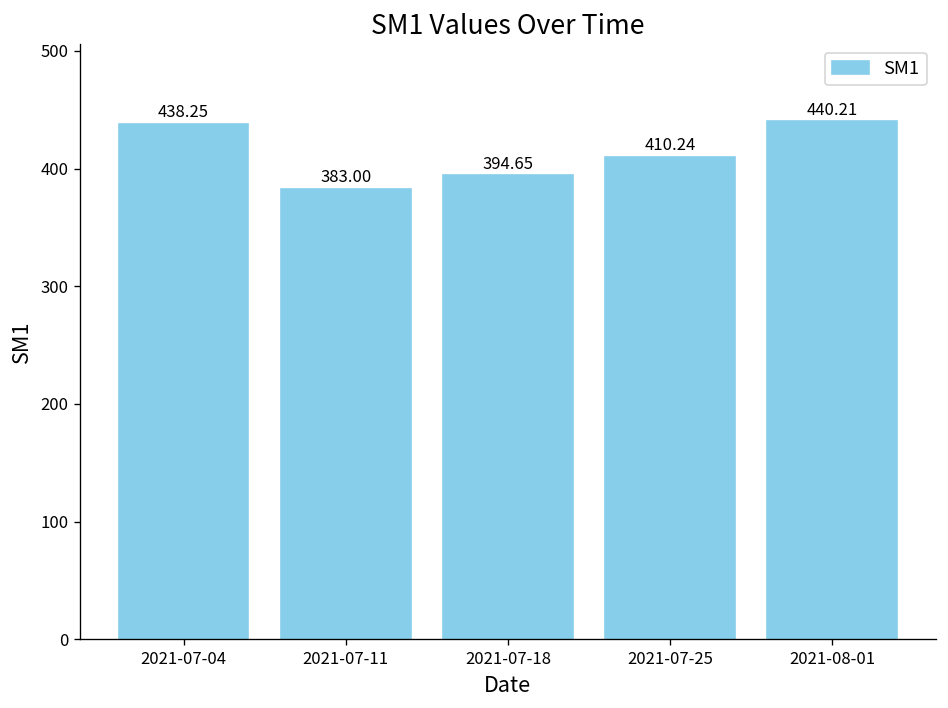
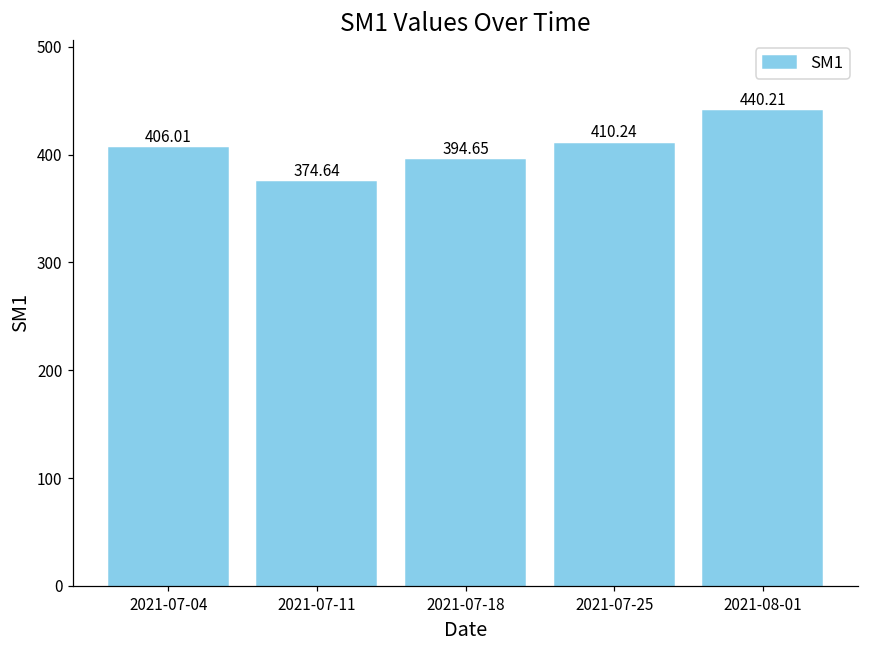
  {
-   "2021-07-04": 438.25,
-   "2021-07-11": 383.00,
+   "2021-07-04": 406.01,
+   "2021-07-11": 374.64,
    "2021-07-18": 394.65,
    "2021-07-25": 410.24,
    "2021-08-01": 440.21
  }
